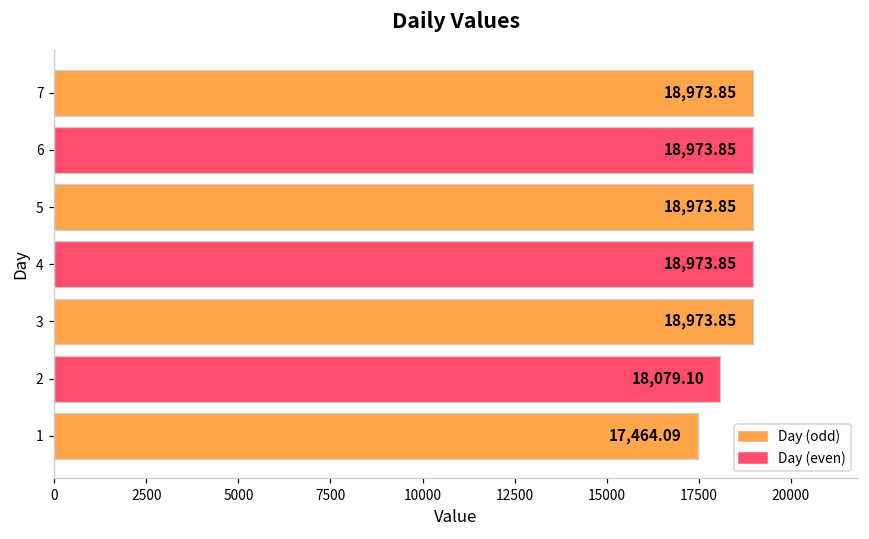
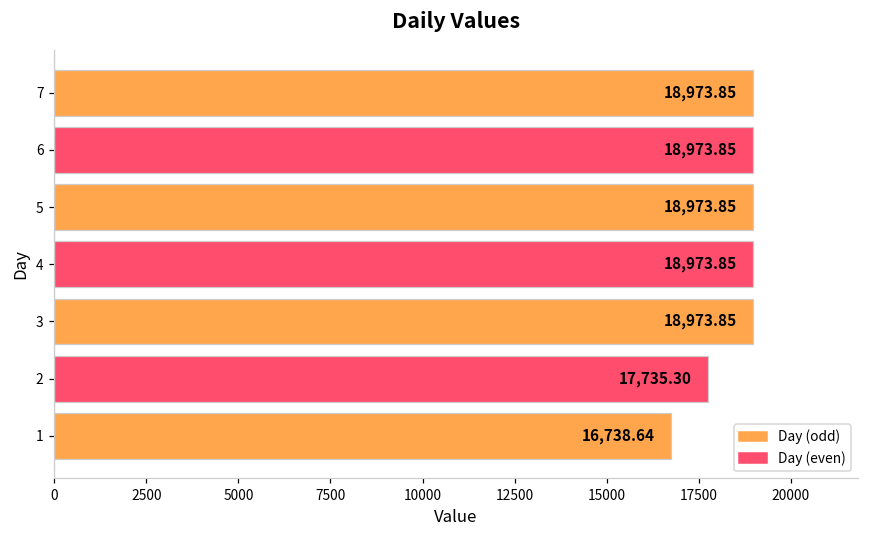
  {
    "7": "18,973.85",
    "6": "18,973.85",
    "5": "18,973.85",
    "4": "18,973.85",
    "3": "18,973.85",
-   "2": "18,079.10",
-   "1": "17,464.09"
+   "2": "17,735.30",
+   "1": "16,738.64"
  }
